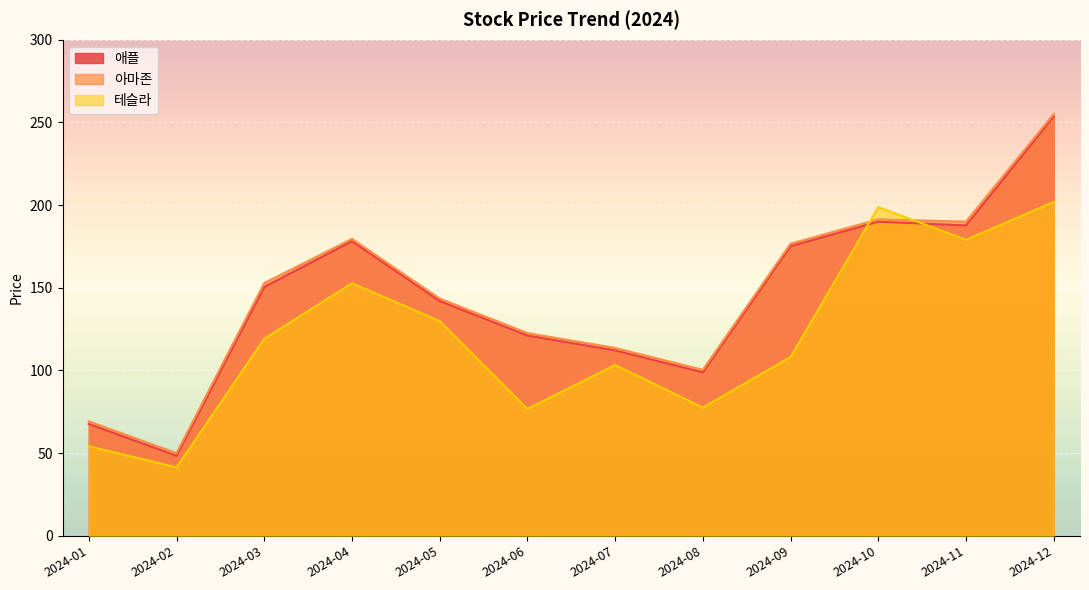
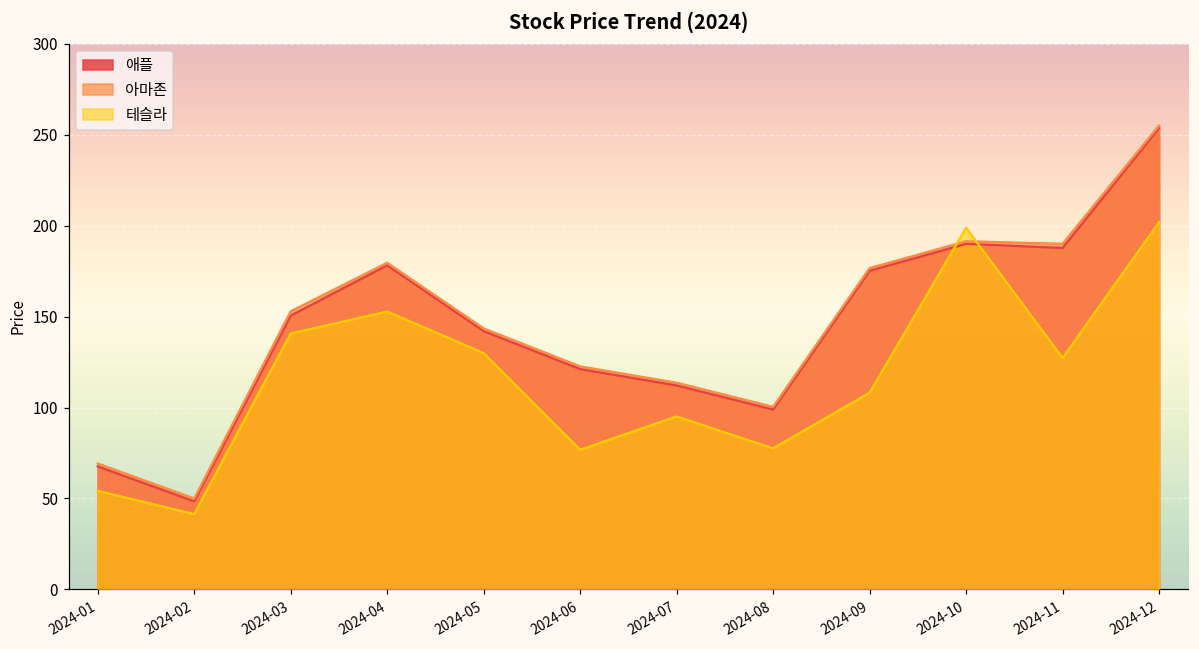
  {
    "애플": {
      "2024-01": 68,
      "2024-02": 48,
      "2024-03": 150,
      "2024-11": 188
    },
    "아마존": {
      "2024-01": 69,
      "2024-02": 50,
      "2024-03": 153,
      "2024-11": 190
    },
    "테슬라": {
      "2024-01": 54,
      "2024-02": 41,
-     "2024-03": 119,
+     "2024-03": 141,
      "2024-04": 153,
      "2024-05": 130,
      "2024-06": 77,
-     "2024-07": 103,
+     "2024-07": 95,
      "2024-08": 78,
      "2024-09": 108,
      "2024-10": 199,
-     "2024-11": 179,
+     "2024-11": 127,
      "2024-12": 202
    }
  }
